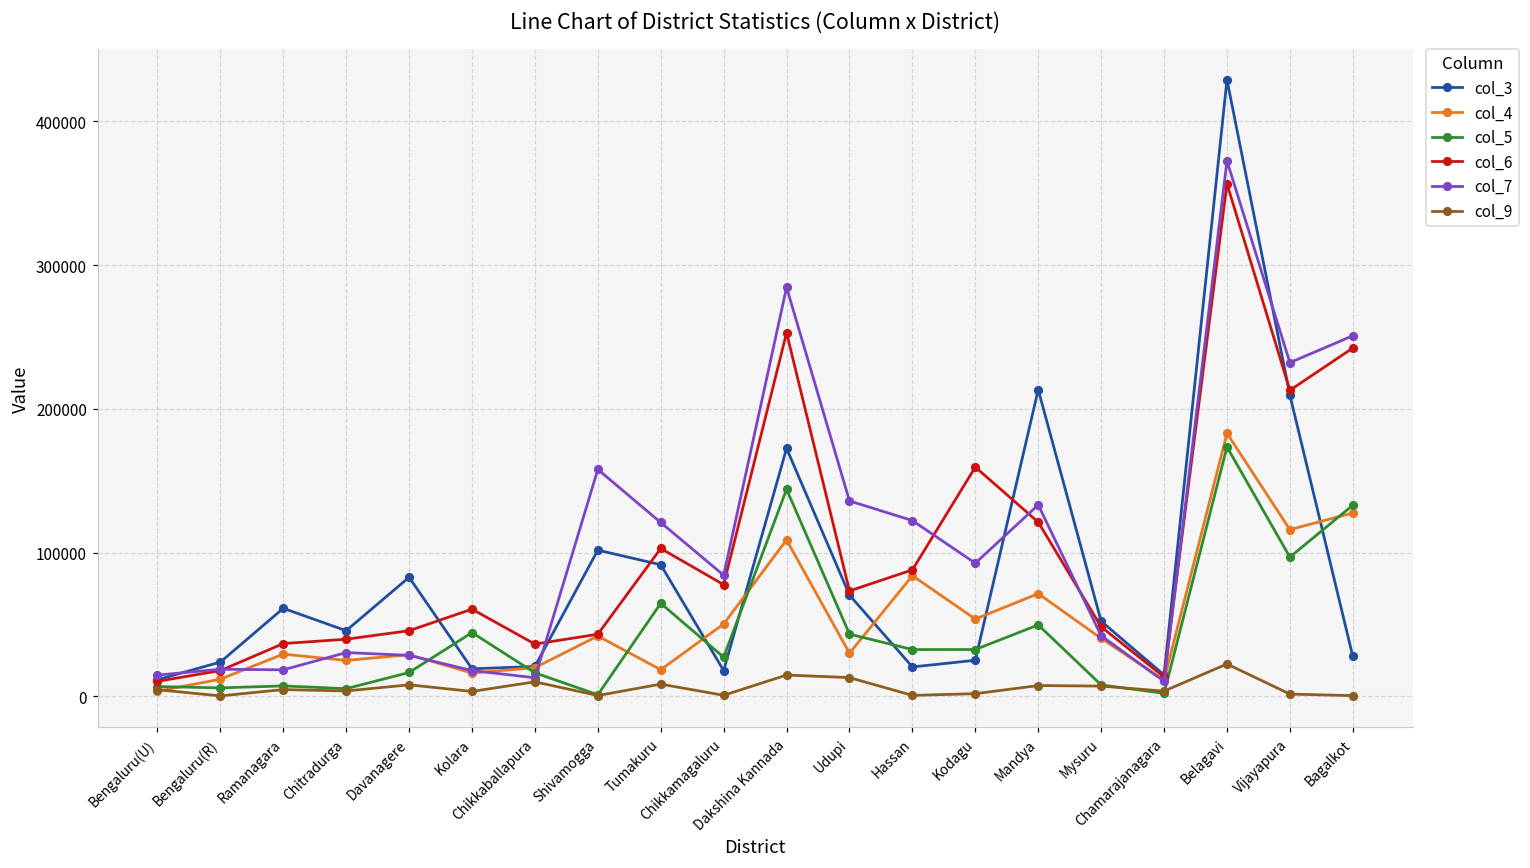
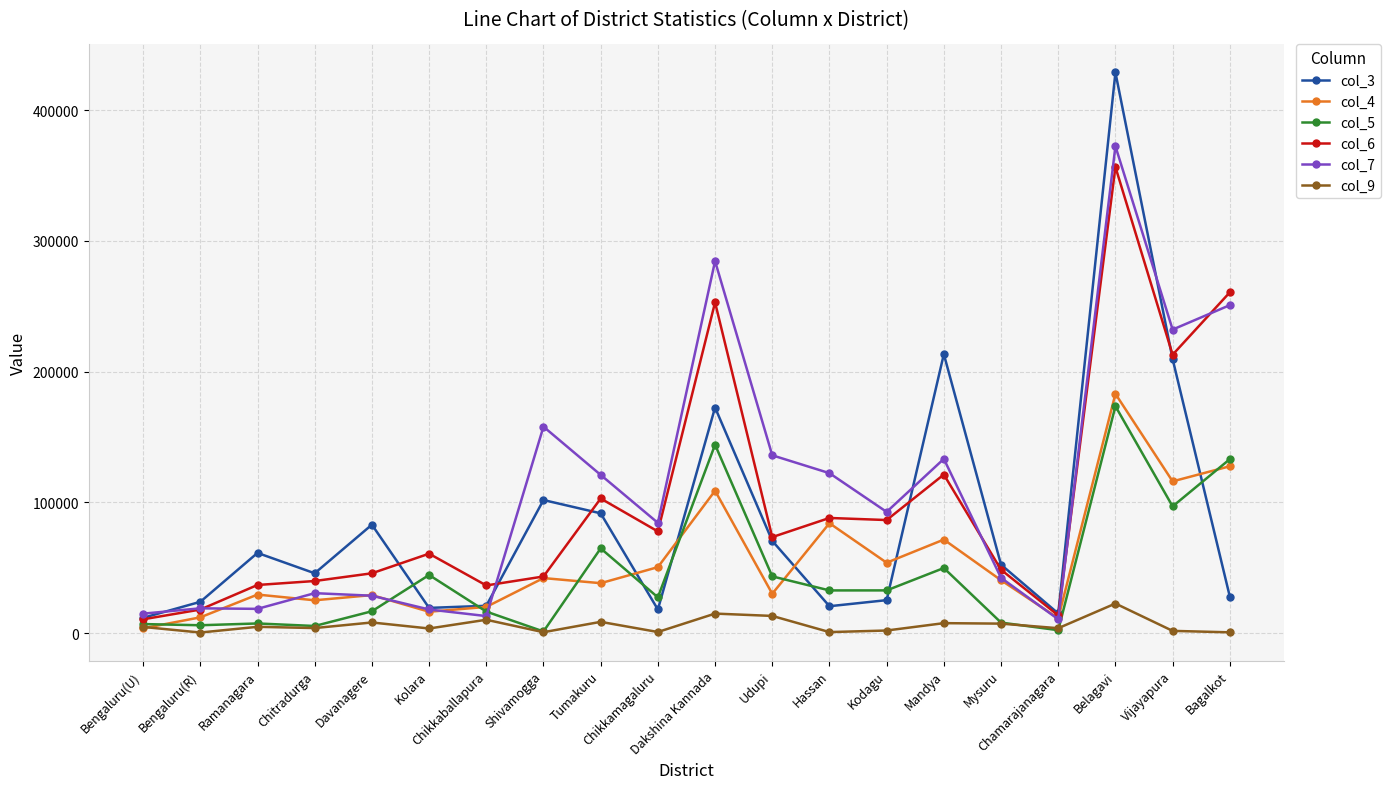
  {
    "col_3": {
      "Bengaluru(R)": 24000,
      "Ramanagara": 61000,
      "Chitradurga": 46000,
      "Davanagere": 83000,
      "Shivamogga": 102000,
      "Tumakuru": 92000,
      "Chikkamagaluru": 18000,
      "Dakshina Kannada": 173000,
      "Udupi": 71000,
      "Hassan": 21000,
      "Kodagu": 25000,
      "Mandya": 213000,
      "Mysuru": 52000,
      "Belagavi": 429000,
      "Vijayapura": 210000,
      "Bagalkot": 28000
    },
    "col_4": {
      "Bengaluru(R)": 12000,
      "Ramanagara": 29000,
      "Chitradurga": 25000,
-     "Tumakuru": 19000,
+     "Tumakuru": 38000,
      "Chikkamagaluru": 50000,
      "Dakshina Kannada": 109000,
      "Udupi": 30000,
      "Hassan": 84000,
      "Kodagu": 54000,
      "Mandya": 72000,
      "Belagavi": 183000,
      "Vijayapura": 116000,
      "Bagalkot": 128000
    },
    "col_5": {
      "Bengaluru(U)": 7000,
      "Bengaluru(R)": 6000,
      "Ramanagara": 7000,
      "Davanagere": 17000,
      "Kolara": 44000,
      "Chikkaballapura": 16000,
      "Tumakuru": 65000,
      "Chikkamagaluru": 27000,
      "Dakshina Kannada": 144000,
      "Udupi": 43000,
      "Hassan": 33000,
      "Kodagu": 33000,
      "Mandya": 50000,
      "Belagavi": 174000,
      "Vijayapura": 97000,
      "Bagalkot": 133000
    },
    "col_6": {
      "Ramanagara": 37000,
      "Chitradurga": 40000,
      "Davanagere": 46000,
      "Kolara": 61000,
      "Chikkaballapura": 36000,
      "Tumakuru": 103000,
      "Chikkamagaluru": 78000,
      "Dakshina Kannada": 253000,
      "Udupi": 73000,
      "Hassan": 88000,
-     "Kodagu": 160000,
+     "Kodagu": 86000,
      "Mandya": 121000,
      "Mysuru": 48000,
      "Belagavi": 357000,
      "Vijayapura": 213000,
-     "Bagalkot": 242000
+     "Bagalkot": 261000
    },
    "col_7": {
      "Bengaluru(U)": 15000,
      "Ramanagara": 19000,
      "Chitradurga": 31000,
      "Chikkaballapura": 13000,
      "Shivamogga": 158000,
      "Tumakuru": 121000,
      "Chikkamagaluru": 84000,
      "Dakshina Kannada": 285000,
      "Udupi": 136000,
      "Hassan": 122000,
      "Kodagu": 93000,
      "Mandya": 133000,
      "Belagavi": 373000,
      "Vijayapura": 232000,
      "Bagalkot": 251000
    },
    "col_9": {
      "Bengaluru(R)": 0,
      "Ramanagara": 5000,
      "Davanagere": 8000,
      "Kolara": 3000,
      "Chikkaballapura": 10000,
      "Tumakuru": 9000,
      "Chikkamagaluru": 1000,
      "Dakshina Kannada": 15000,
      "Udupi": 13000,
      "Hassan": 1000,
      "Kodagu": 2000,
      "Mandya": 8000,
      "Belagavi": 23000,
      "Vijayapura": 2000,
      "Bagalkot": 1000
    }
  }
